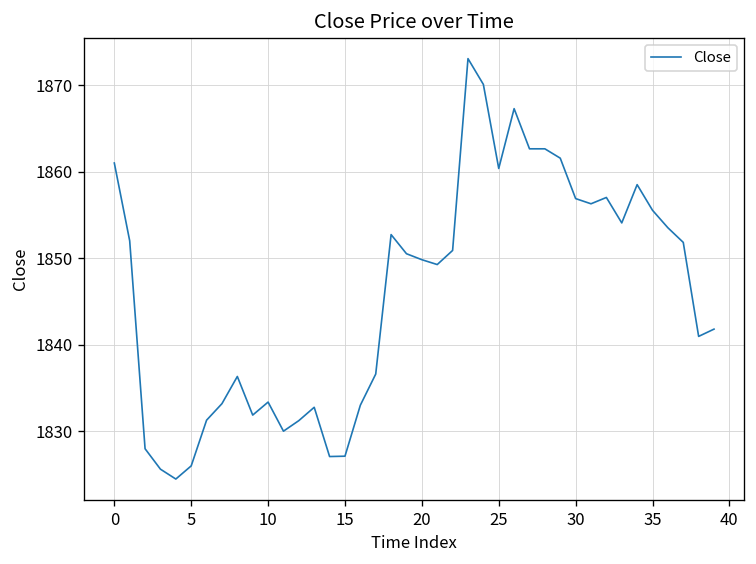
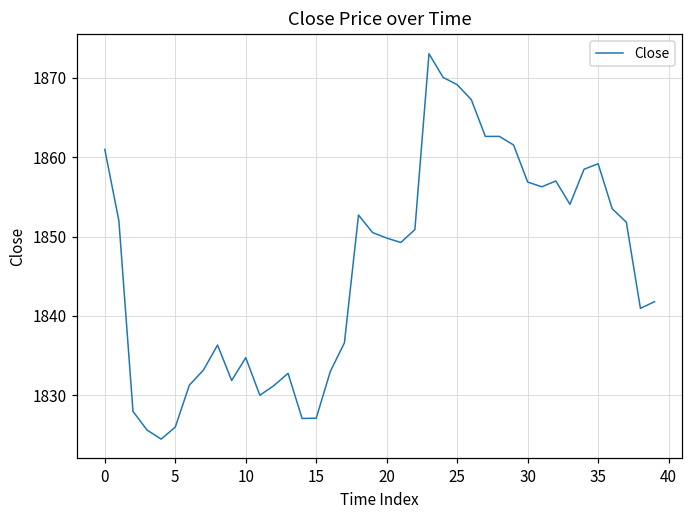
  {
    "0": 1861,
    "5": 1826,
-   "10": 1833,
+   "10": 1835,
    "15": 1827,
    "20": 1850,
-   "25": 1860,
+   "25": 1869,
    "30": 1857,
-   "35": 1856
+   "35": 1859
  }
